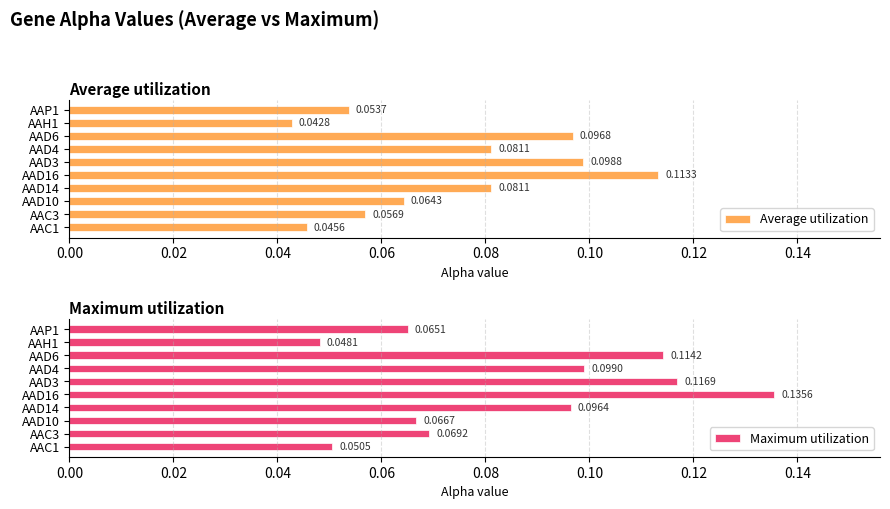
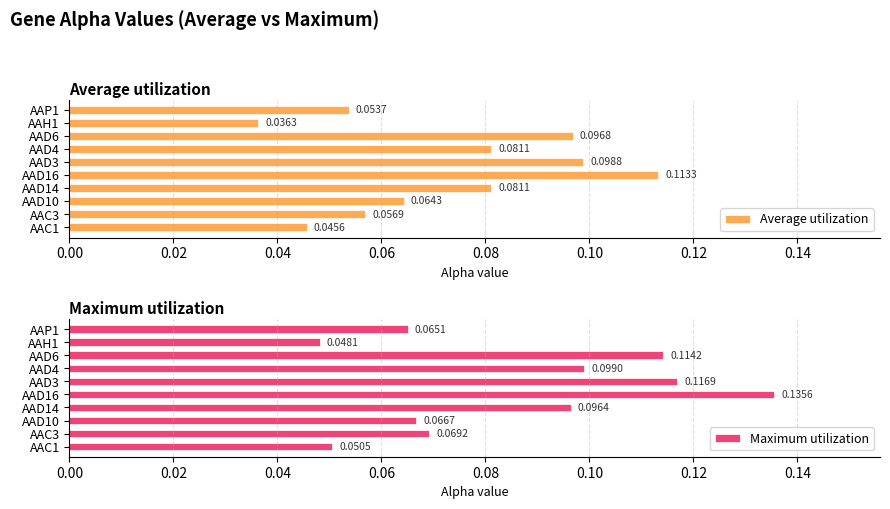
  {
    "Average utilization": {
      "AAP1": 0.0537,
-     "AAH1": 0.0428,
+     "AAH1": 0.0363,
      "AAD6": 0.0968,
      "AAD4": 0.0811,
      "AAD3": 0.0988,
      "AAD16": 0.1133,
      "AAD14": 0.0811,
      "AAD10": 0.0643,
      "AAC3": 0.0569,
      "AAC1": 0.0456
    },
    "Maximum utilization": {
      "AAP1": 0.0651,
      "AAH1": 0.0481,
      "AAD6": 0.1142,
      "AAD4": 0.0990,
      "AAD3": 0.1169,
      "AAD16": 0.1356,
      "AAD14": 0.0964,
      "AAD10": 0.0667,
      "AAC3": 0.0692,
      "AAC1": 0.0505
    }
  }
